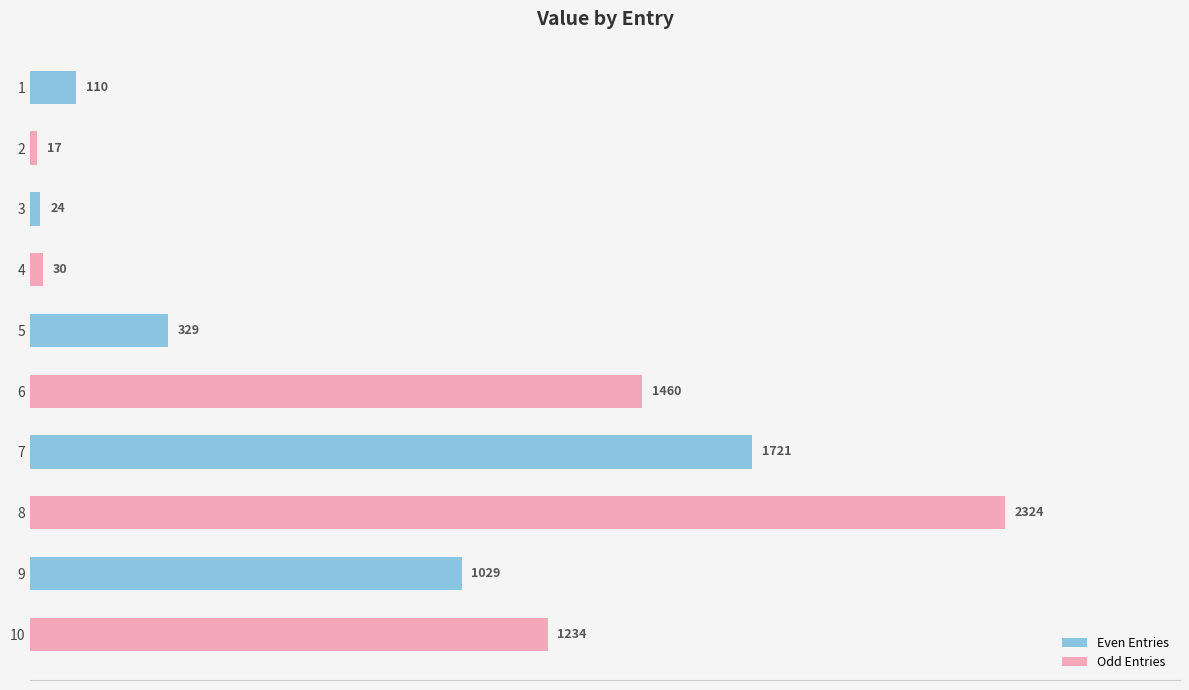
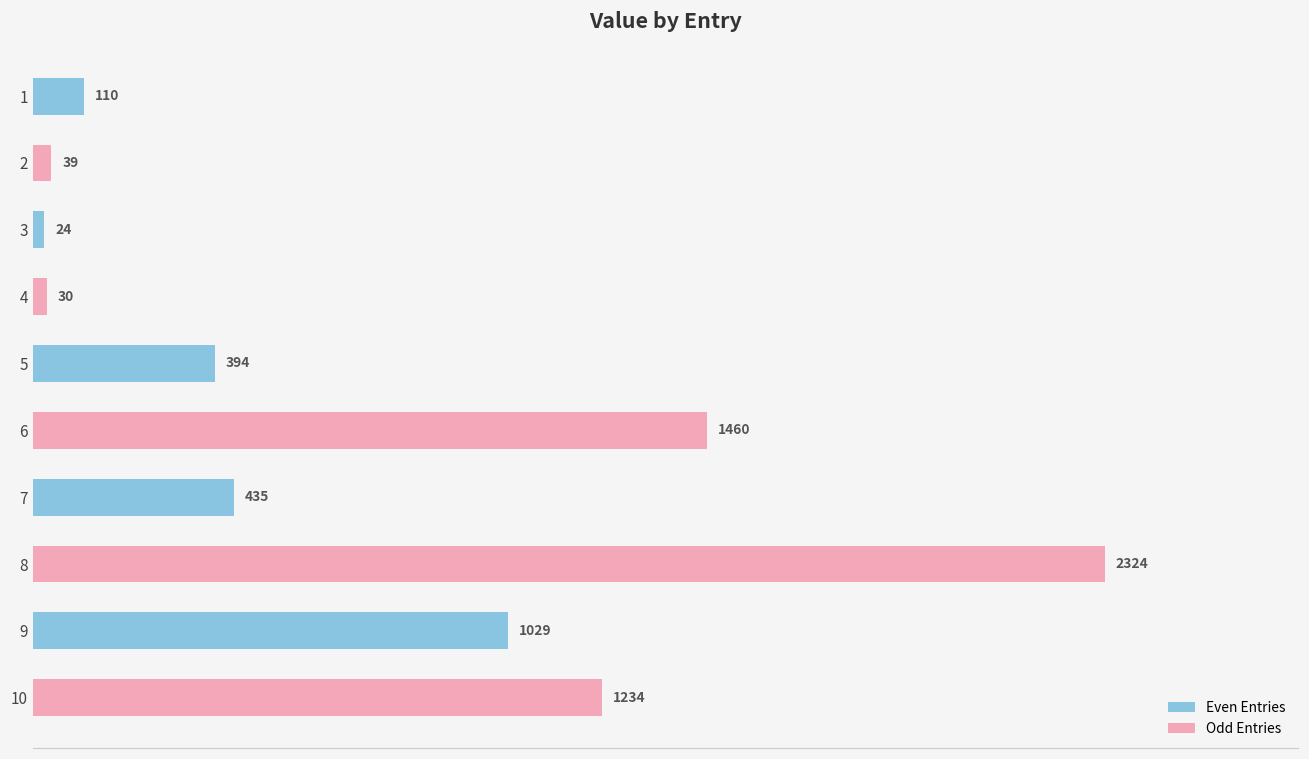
  {
    "1": 110,
-   "2": 17,
+   "2": 39,
    "3": 24,
    "4": 30,
-   "5": 329,
+   "5": 394,
    "6": 1460,
-   "7": 1721,
+   "7": 435,
    "8": 2324,
    "9": 1029,
    "10": 1234
  }
